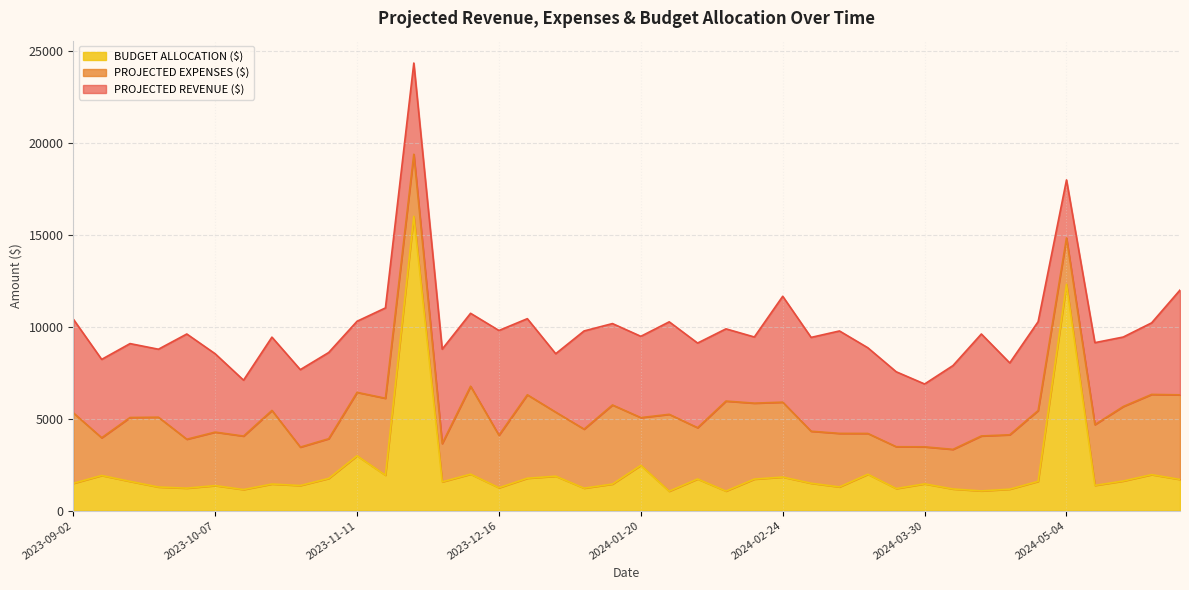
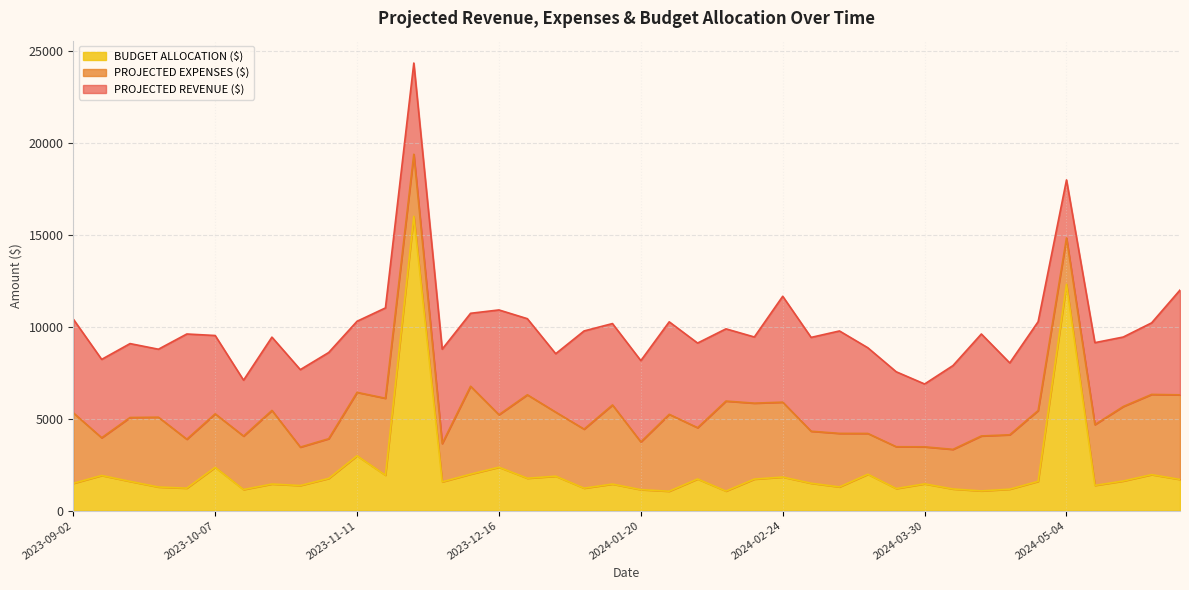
  {
    "BUDGET ALLOCATION ($)": {
      "2023-09-02": 1500,
-     "2023-10-07": 1400,
+     "2023-10-07": 2400,
      "2023-11-11": 3000,
-     "2023-12-16": 1200,
-     "2024-01-20": 2500,
+     "2023-12-16": 2400,
+     "2024-01-20": 1100,
      "2024-02-24": 1800,
      "2024-03-30": 1500,
      "2024-05-04": 12300
    }
  }
